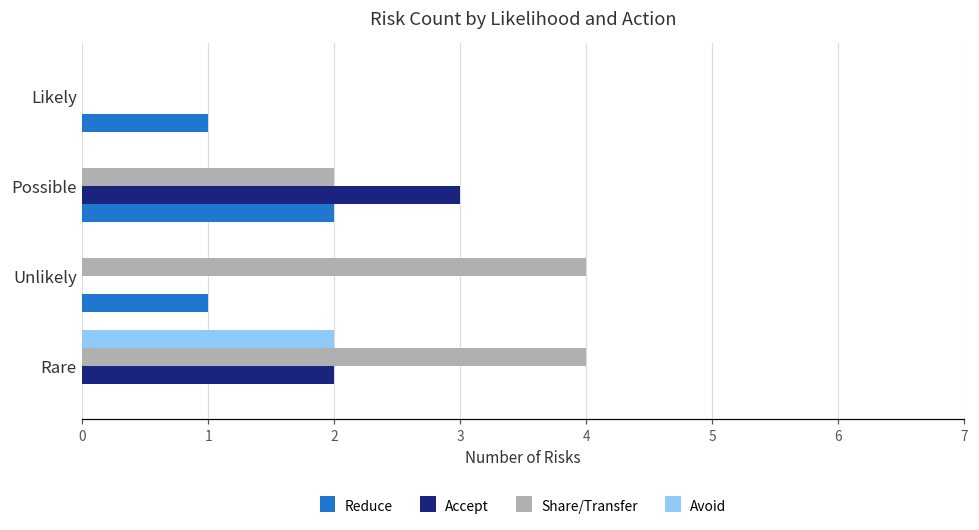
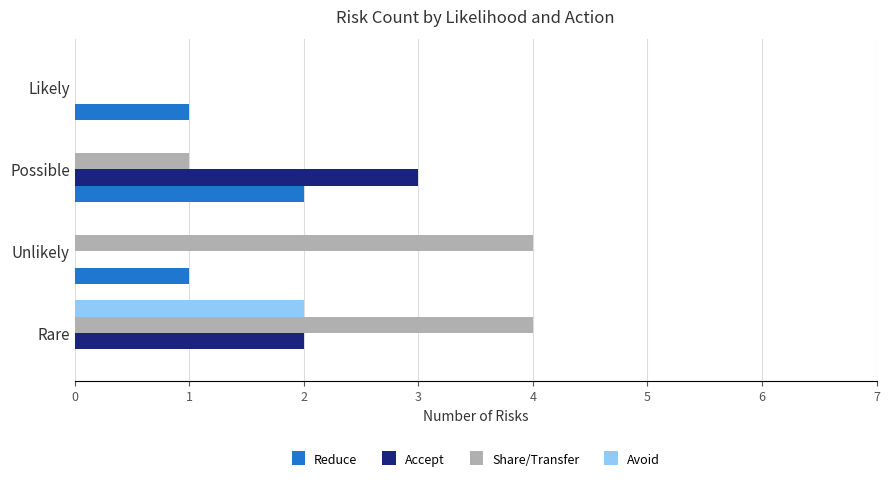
  {
    "Reduce": {
      "Likely": 1,
      "Possible": 2,
      "Unlikely": 1,
      "Rare": 0
    },
    "Accept": {
      "Likely": 0,
      "Possible": 3,
      "Unlikely": 0,
      "Rare": 2
    },
    "Share/Transfer": {
      "Likely": 0,
-     "Possible": 2,
+     "Possible": 1,
      "Unlikely": 4,
      "Rare": 4
    },
    "Avoid": {
      "Likely": 0,
      "Possible": 0,
      "Unlikely": 0,
      "Rare": 2
    }
  }
